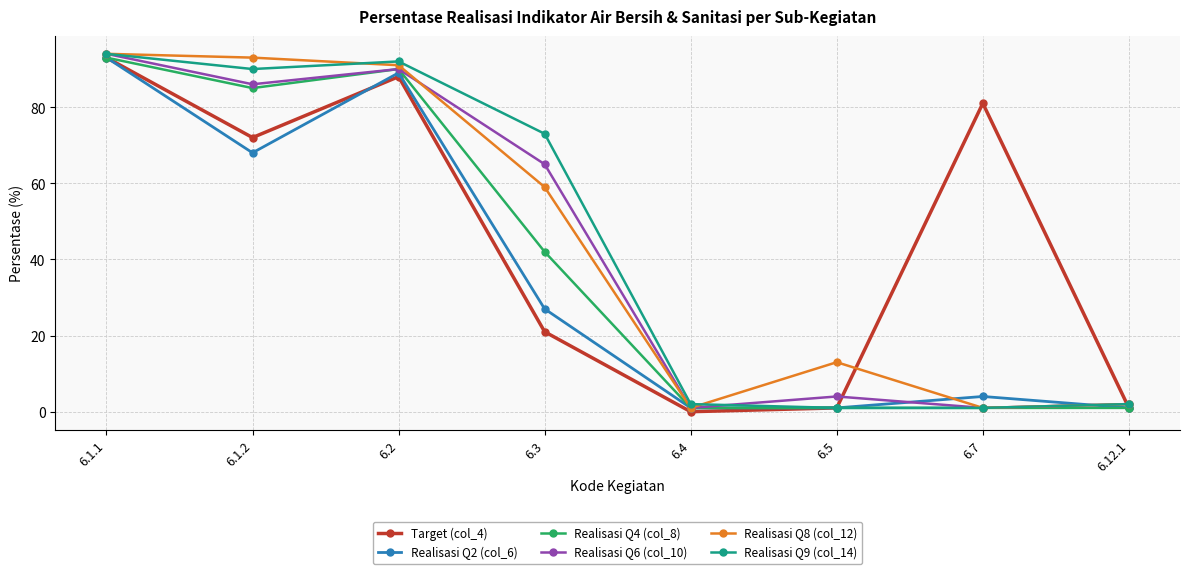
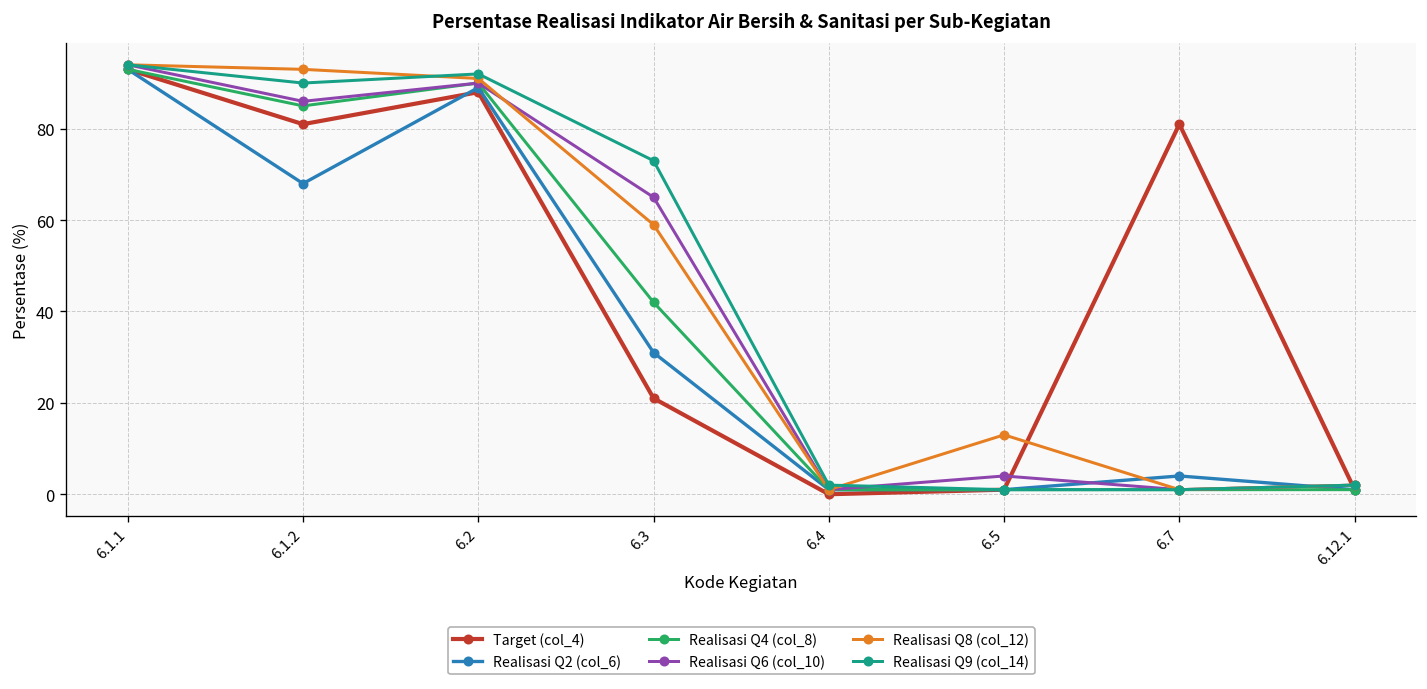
  {
    "Target (col_4)": {
-     "6.1.2": 72,
+     "6.1.2": 81,
      "6.2": 88,
      "6.3": 21,
      "6.4": 0,
      "6.7": 81
    },
    "Realisasi Q2 (col_6)": {
      "6.1.2": 68,
      "6.2": 89,
-     "6.3": 27,
+     "6.3": 31,
      "6.7": 4
    },
    "Realisasi Q6 (col_10)": {
      "6.1.2": 86,
      "6.3": 65,
      "6.5": 4
    },
    "Realisasi Q8 (col_12)": {
      "6.1.2": 93,
      "6.2": 91,
      "6.3": 59,
      "6.5": 13
    }
  }
